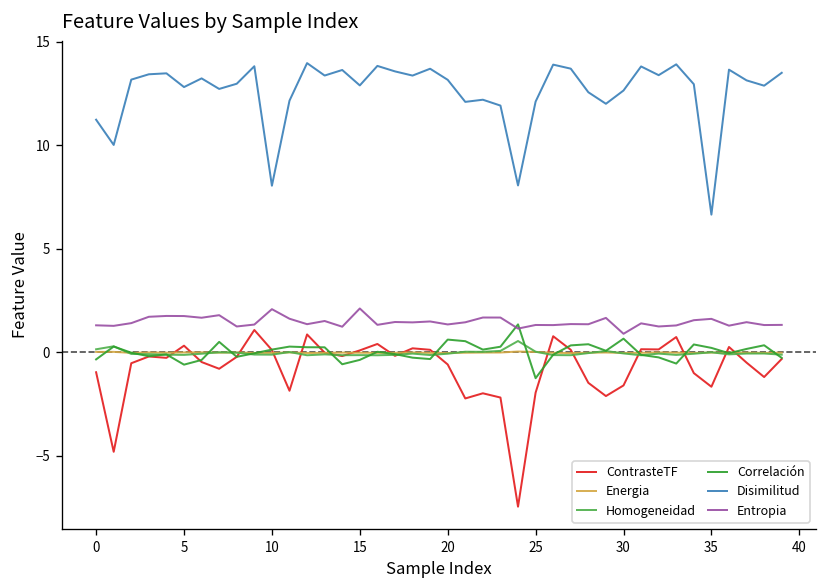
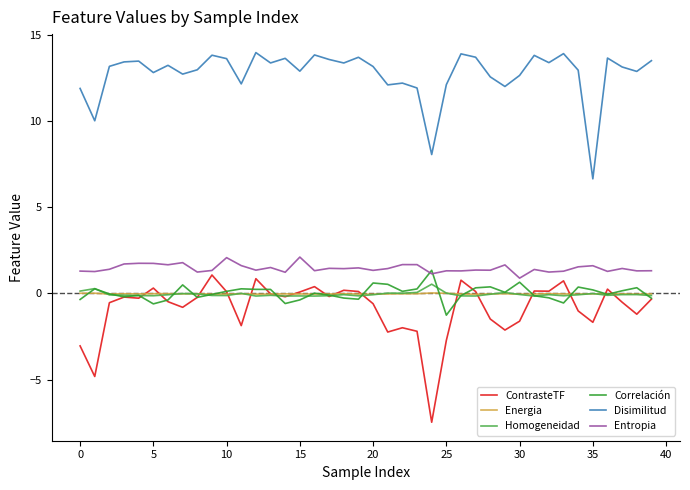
  {
    "ContrasteTF": {
-     "0": -1.0,
+     "0": -3.0,
      "5": 0.3,
      "20": -0.6,
-     "25": -2.0,
+     "25": -2.7,
      "30": -1.6,
      "35": -1.7
    },
    "Disimilitud": {
-     "0": 11.2,
+     "0": 11.9,
      "5": 12.8,
-     "10": 8.0,
+     "10": 13.6,
      "15": 12.9,
      "20": 13.2,
      "25": 12.1,
      "30": 12.7,
      "35": 6.7
    },
    "Entropia": {
      "0": 1.3,
      "5": 1.7,
      "10": 2.1,
      "15": 2.1,
      "20": 1.3,
      "25": 1.3,
      "30": 0.9,
      "35": 1.6
    }
  }
